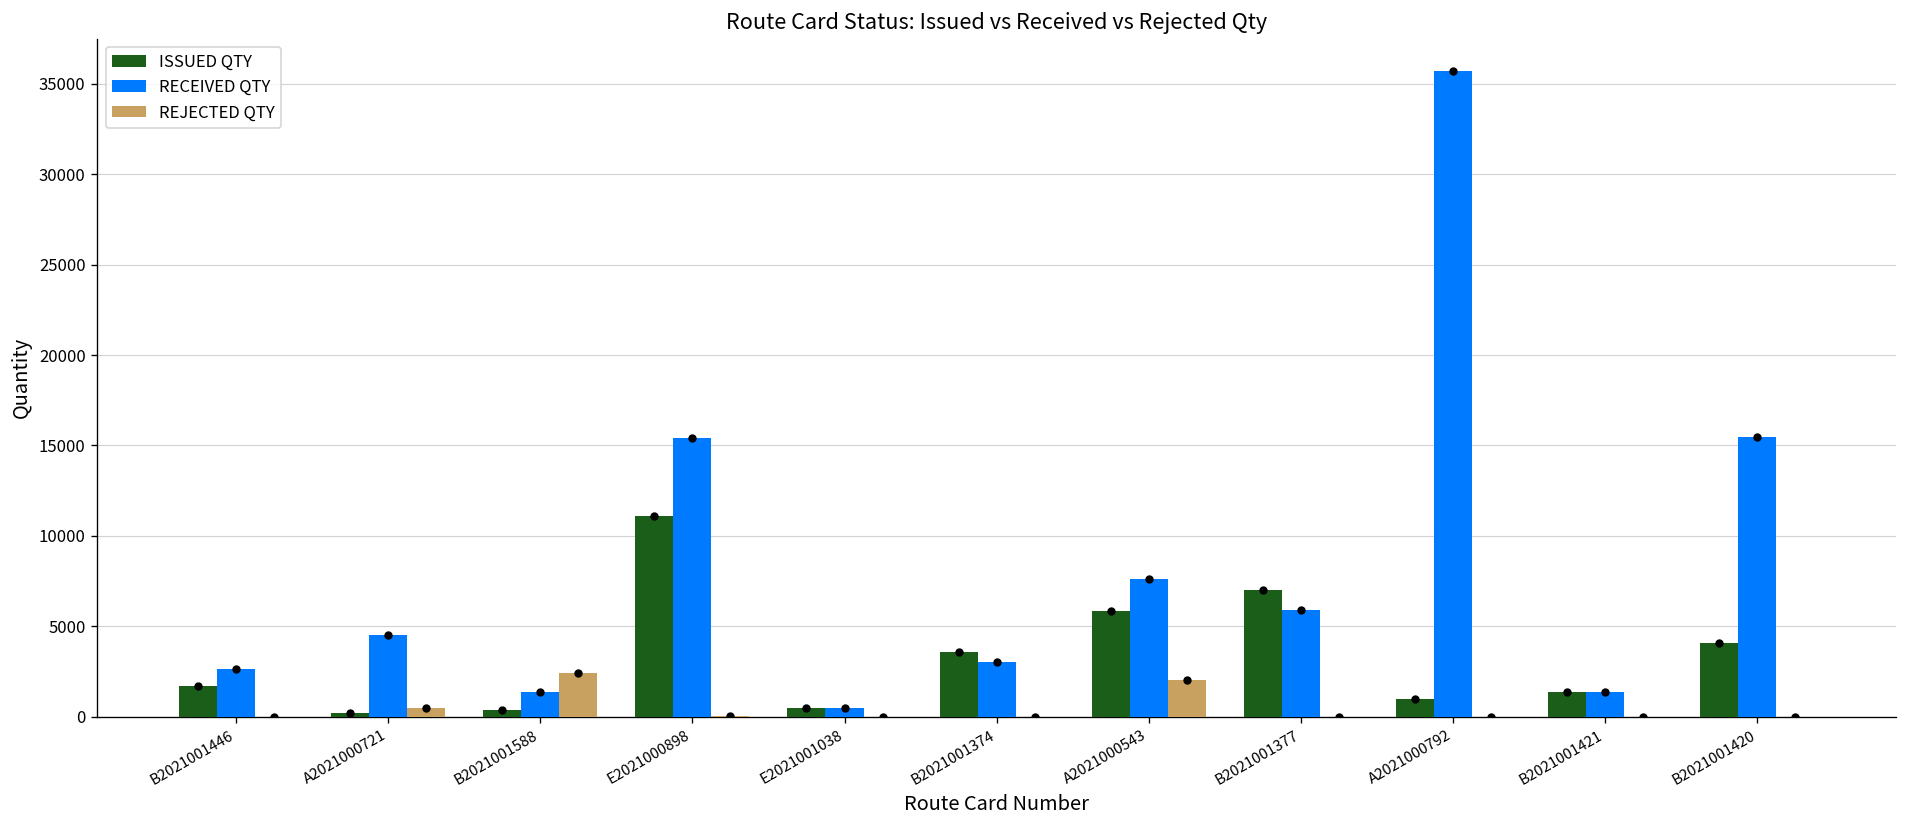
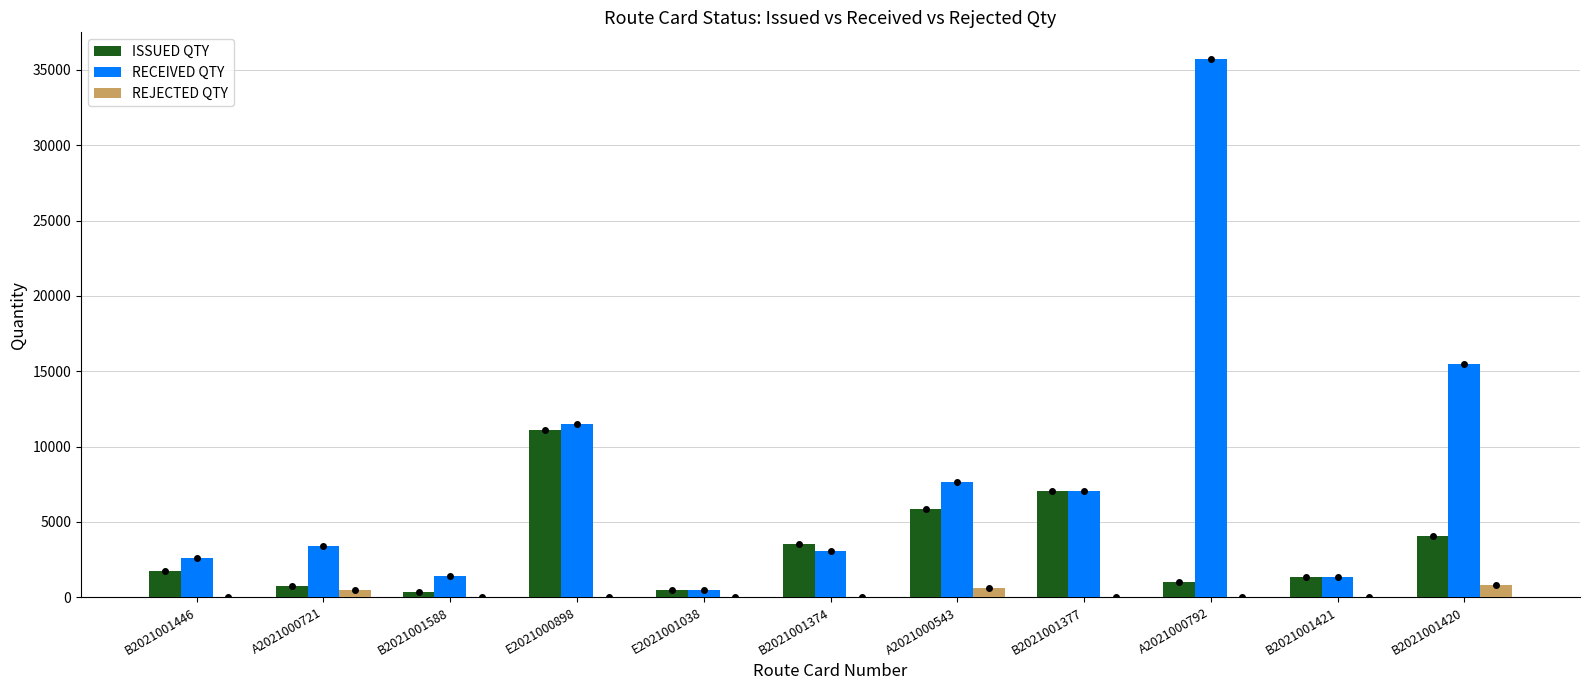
  {
    "ISSUED QTY": {
      "B2021001446": 1700,
-     "A2021000721": 200,
+     "A2021000721": 800,
      "B2021001588": 400,
      "E2021000898": 11100,
      "E2021001038": 500,
      "B2021001374": 3600,
      "A2021000543": 5800,
      "B2021001377": 7000,
      "A2021000792": 1000,
      "B2021001421": 1400,
      "B2021001420": 4100
    },
    "RECEIVED QTY": {
      "B2021001446": 2600,
-     "A2021000721": 4600,
+     "A2021000721": 3400,
      "B2021001588": 1400,
-     "E2021000898": 15400,
+     "E2021000898": 11500,
      "E2021001038": 500,
      "B2021001374": 3000,
      "A2021000543": 7600,
-     "B2021001377": 5900,
+     "B2021001377": 7000,
      "A2021000792": 35700,
      "B2021001421": 1400,
      "B2021001420": 15500
    },
    "REJECTED QTY": {
      "B2021001446": 0,
      "A2021000721": 500,
-     "B2021001588": 2400,
+     "B2021001588": 0,
      "E2021001038": 0,
-     "A2021000543": 2000,
+     "A2021000543": 600,
      "B2021001377": 0,
      "A2021000792": 0,
      "B2021001421": 0,
-     "B2021001420": 0
+     "B2021001420": 800
    }
  }
